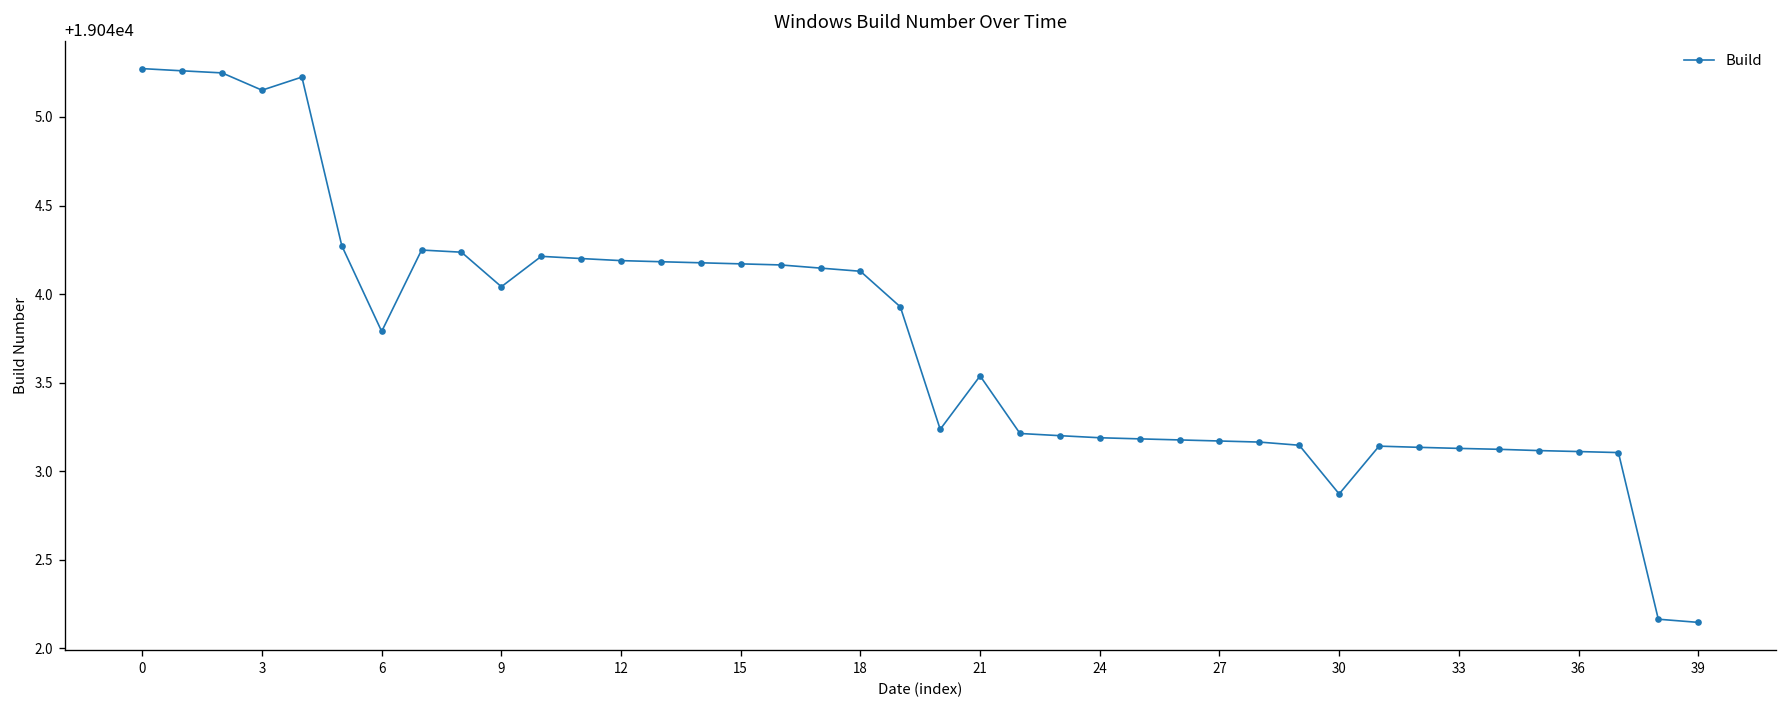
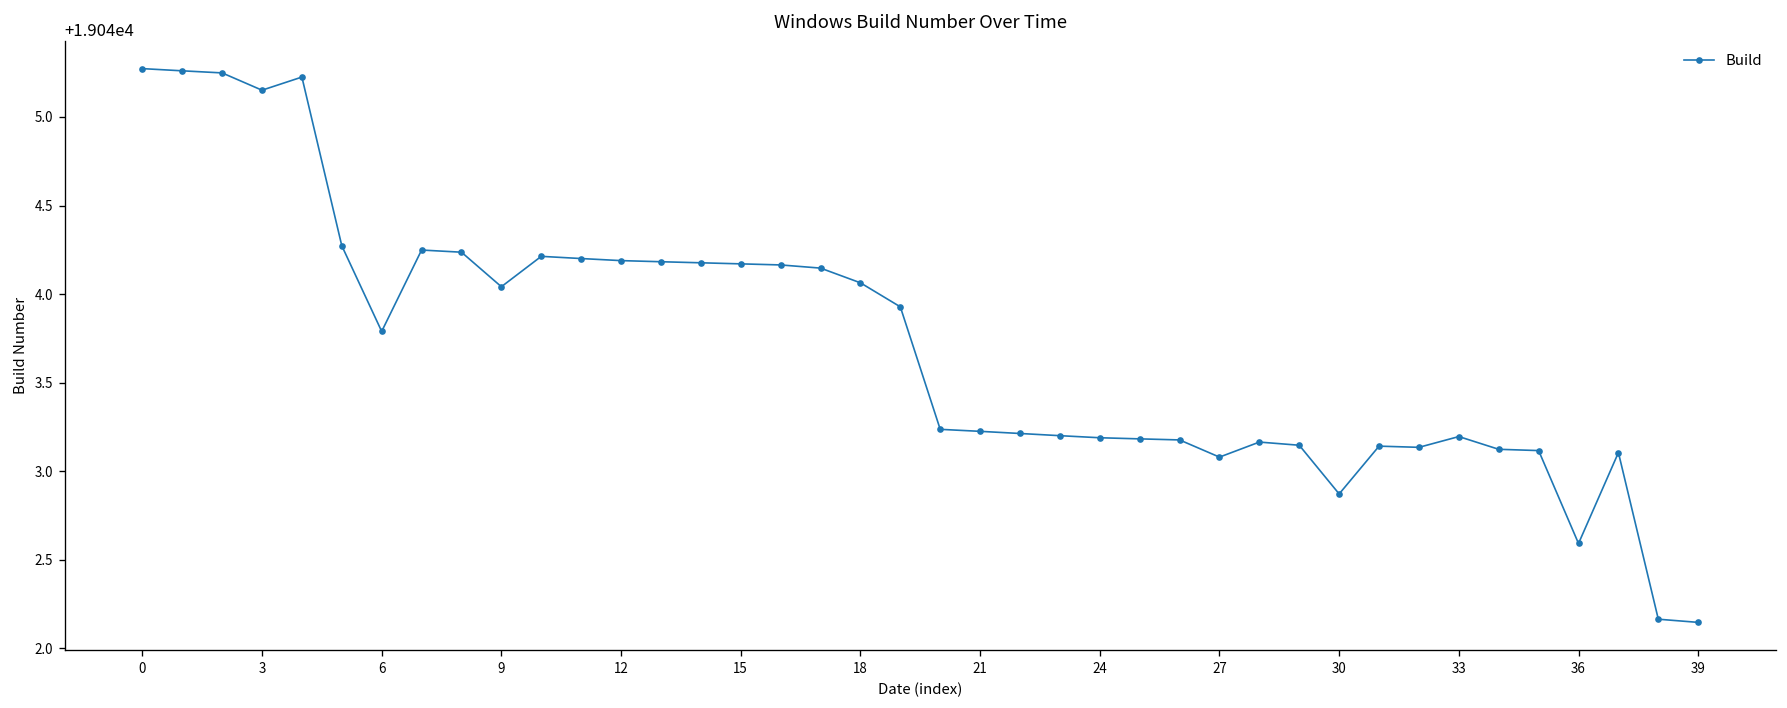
  {
    "0": 19045.27,
    "3": 19045.15,
    "6": 19043.79,
    "9": 19044.04,
    "12": 19044.19,
    "15": 19044.17,
-   "18": 19044.13,
-   "21": 19043.54,
+   "18": 19044.06,
+   "21": 19043.23,
    "24": 19043.19,
-   "27": 19043.17,
+   "27": 19043.08,
    "30": 19042.87,
-   "33": 19043.13,
-   "36": 19043.11,
+   "33": 19043.20,
+   "36": 19042.59,
    "39": 19042.15
  }
